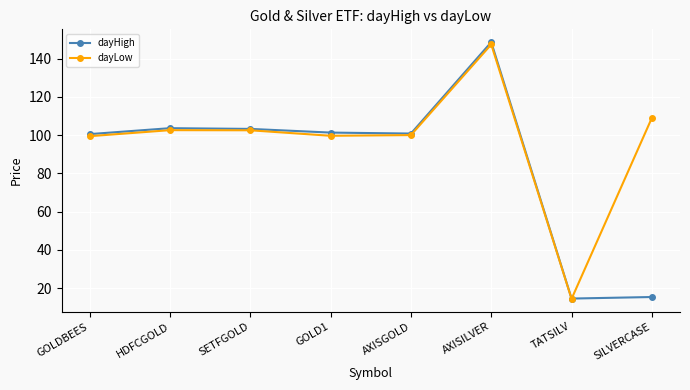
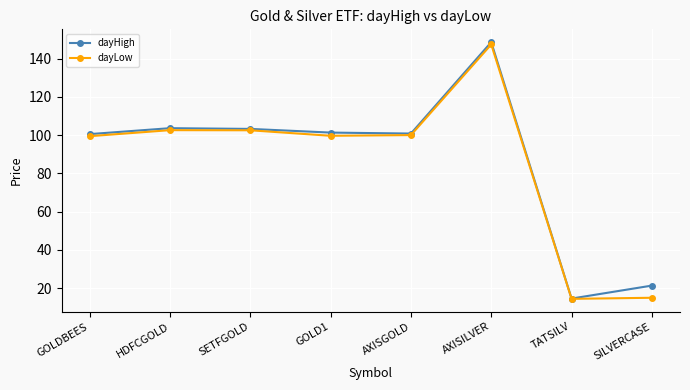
  {
    "dayHigh": {
      "GOLD1": 101,
-     "SILVERCASE": 15
+     "SILVERCASE": 21
    },
    "dayLow": {
      "GOLD1": 100,
-     "SILVERCASE": 109
+     "SILVERCASE": 15
    }
  }
